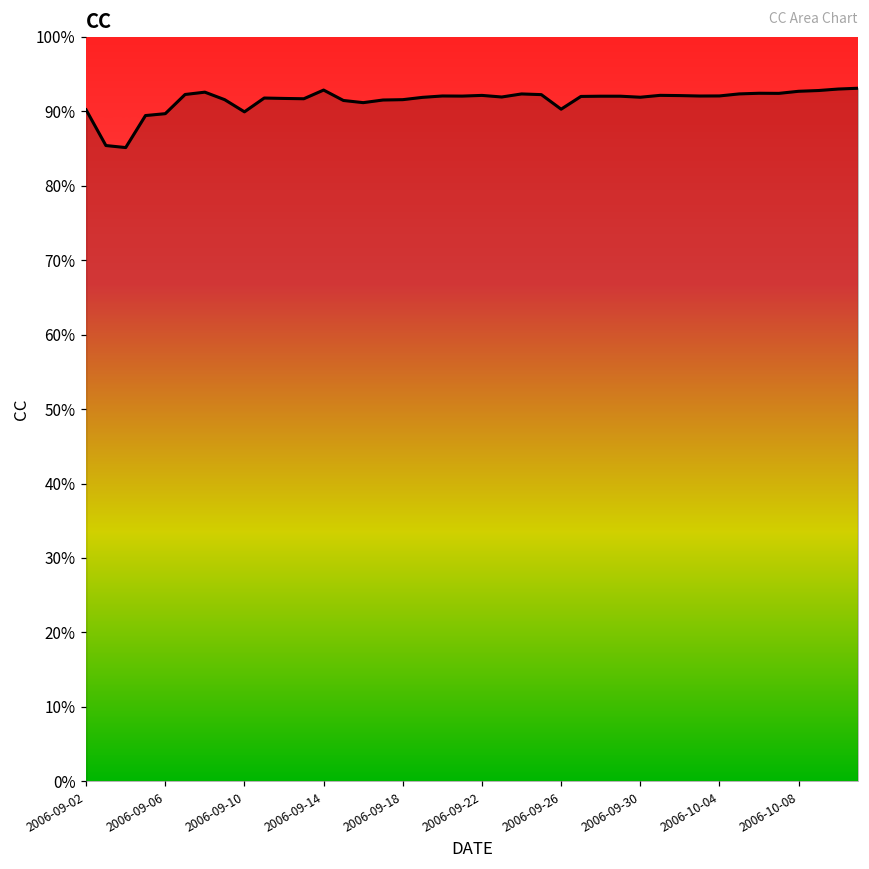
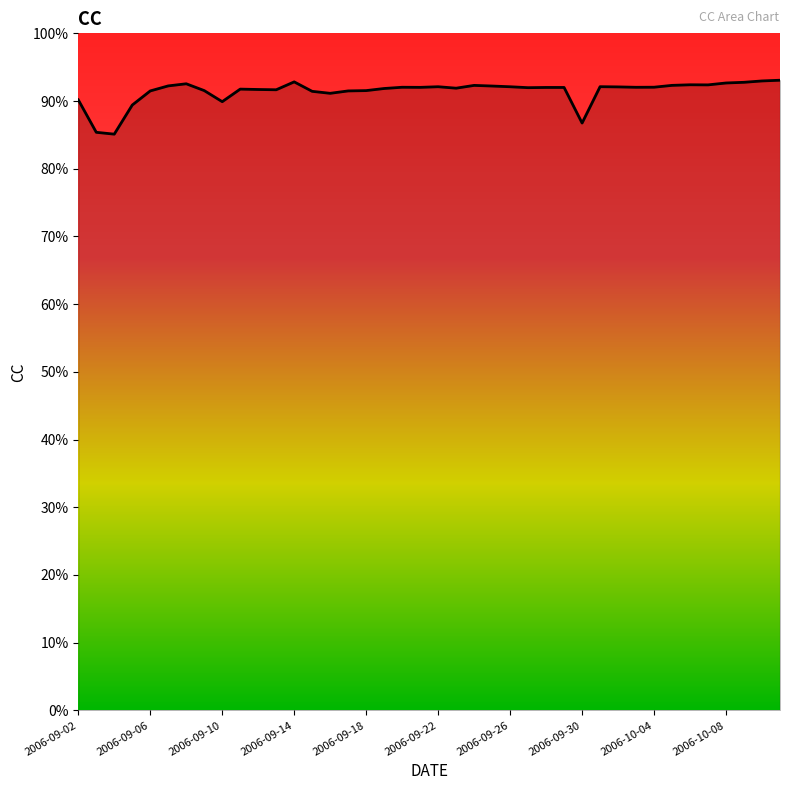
  {
    "2006-09-02": "90%",
-   "2006-09-06": "90%",
+   "2006-09-06": "91%",
    "2006-09-10": "90%",
    "2006-09-14": "93%",
    "2006-09-18": "92%",
    "2006-09-22": "92%",
-   "2006-09-26": "90%",
-   "2006-09-30": "92%",
+   "2006-09-26": "92%",
+   "2006-09-30": "87%",
    "2006-10-04": "92%",
    "2006-10-08": "93%"
  }
